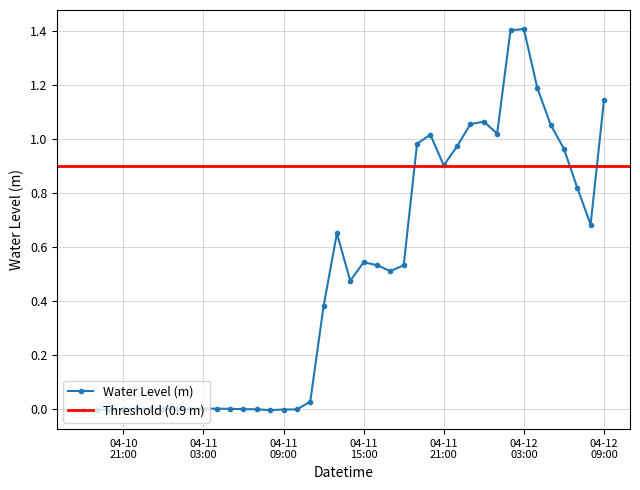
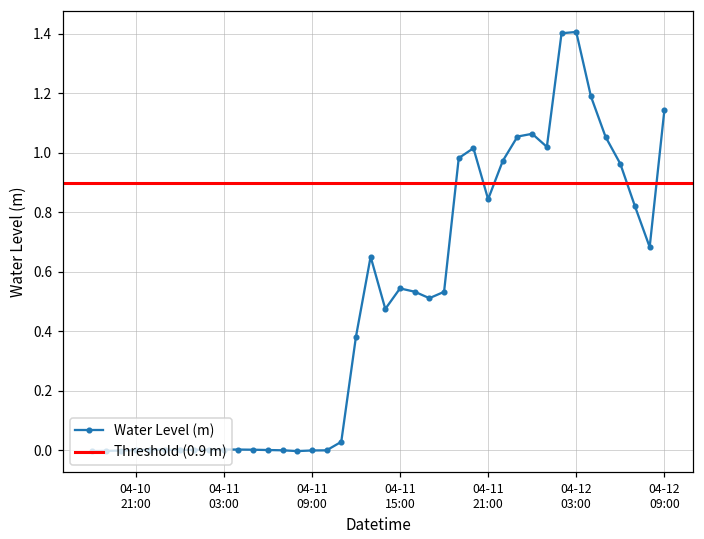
  {
    "04-11 09:00": 0.00,
    "04-11 15:00": 0.54,
-   "04-11 21:00": 0.90,
+   "04-11 21:00": 0.84,
    "04-12 03:00": 1.41,
    "04-12 09:00": 1.14
  }
